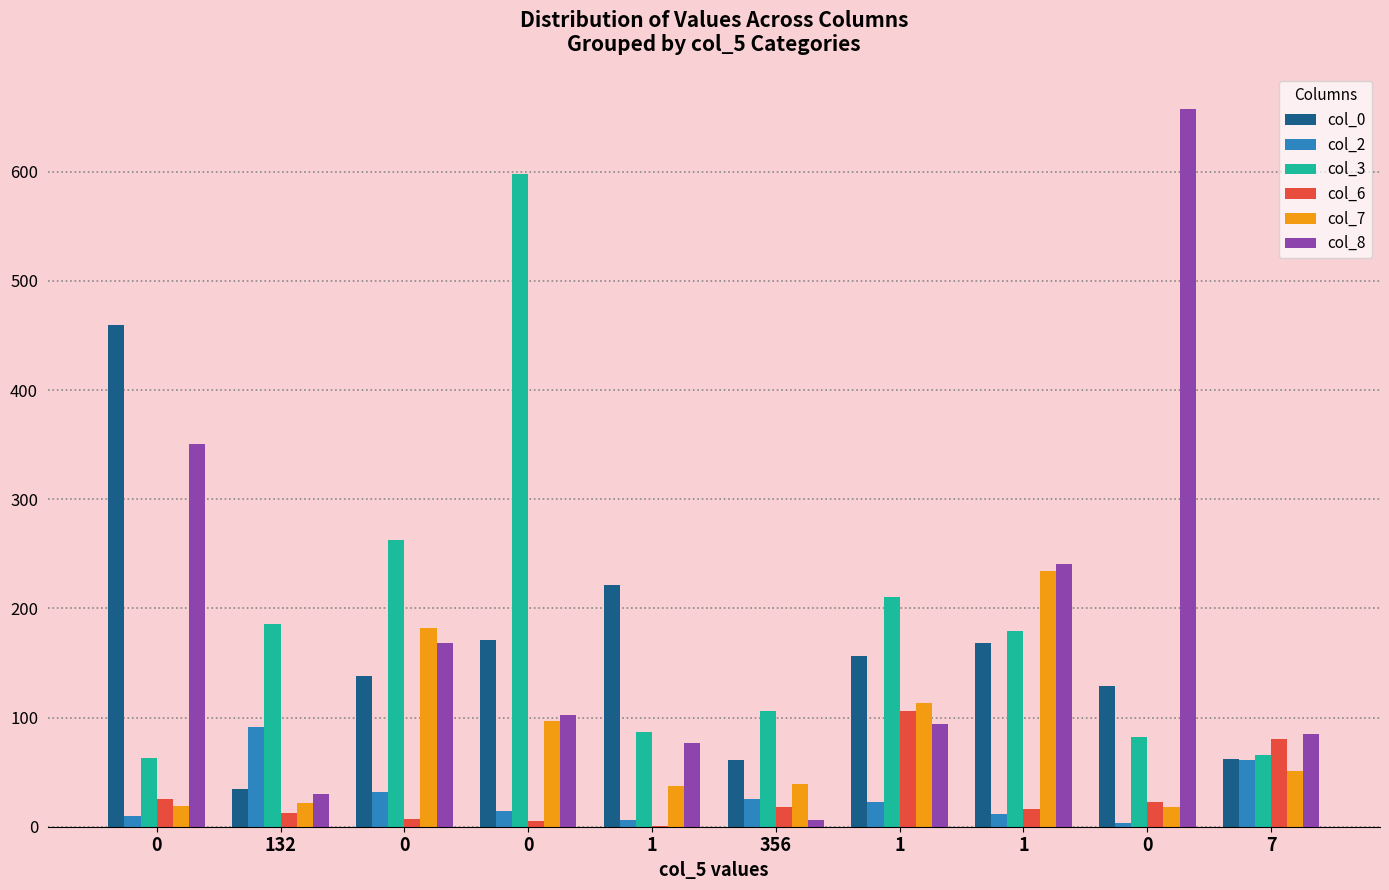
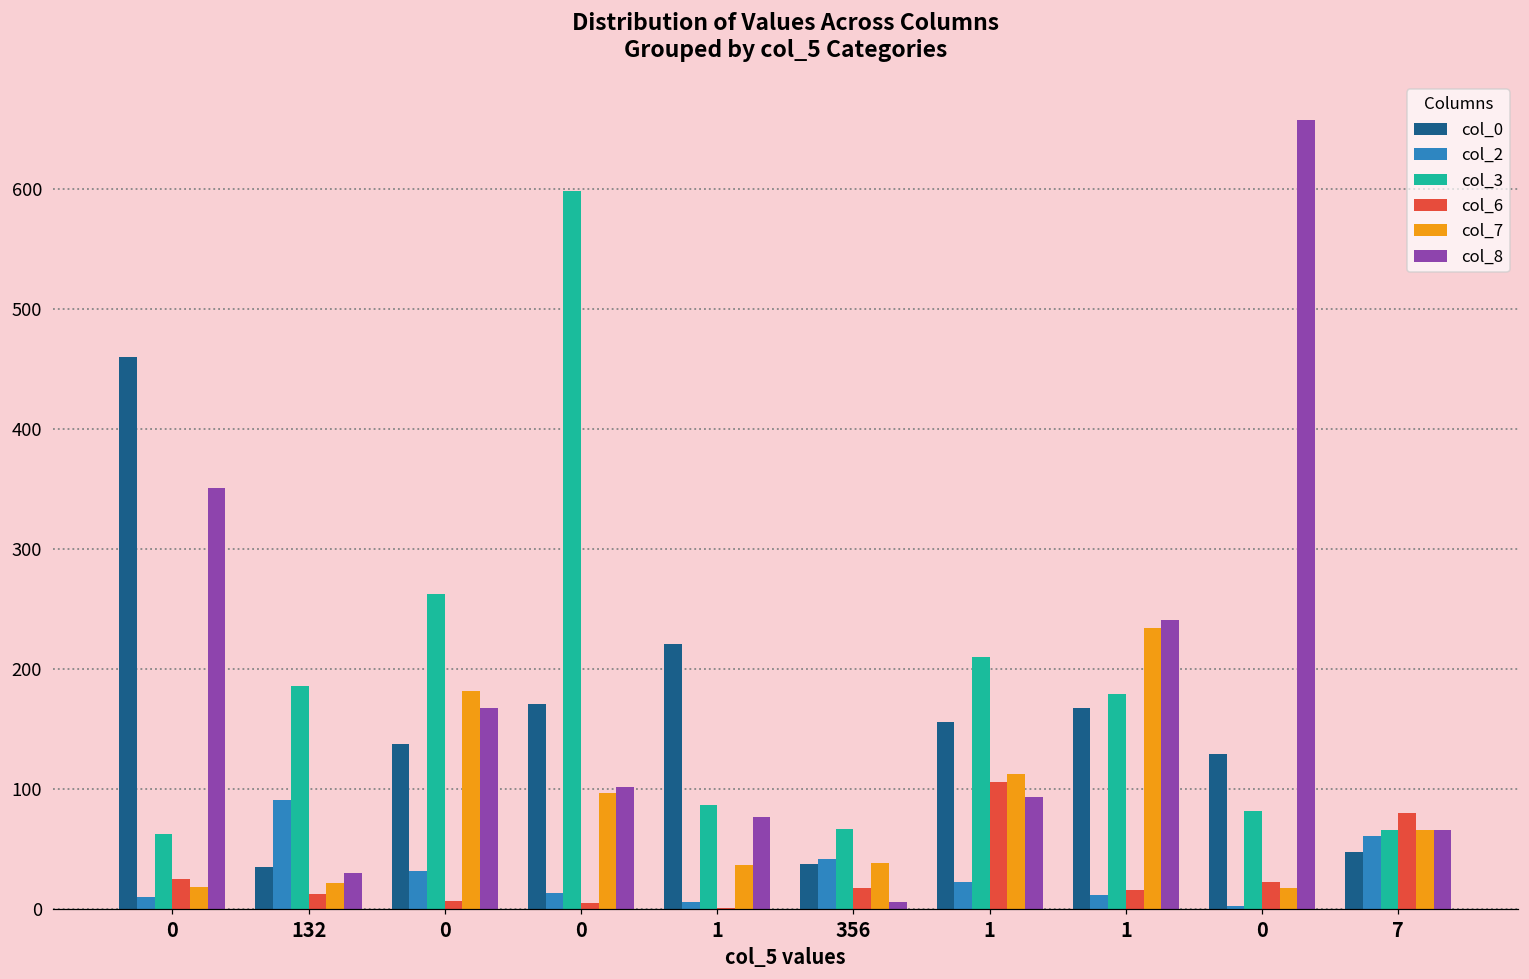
  {
    "col_0": {
      "132": 35,
-     "356": 61,
-     "7": 62
+     "356": 38,
+     "7": 48
    },
    "col_2": {
      "132": 91,
-     "356": 25,
+     "356": 42,
      "7": 61
    },
    "col_3": {
      "132": 186,
-     "356": 106,
+     "356": 67,
      "7": 66
    },
    "col_6": {
      "132": 13,
      "356": 18,
      "7": 80
    },
    "col_7": {
      "132": 22,
      "356": 39,
-     "7": 51
+     "7": 66
    },
    "col_8": {
      "132": 30,
      "356": 6,
-     "7": 85
+     "7": 66
    }
  }
